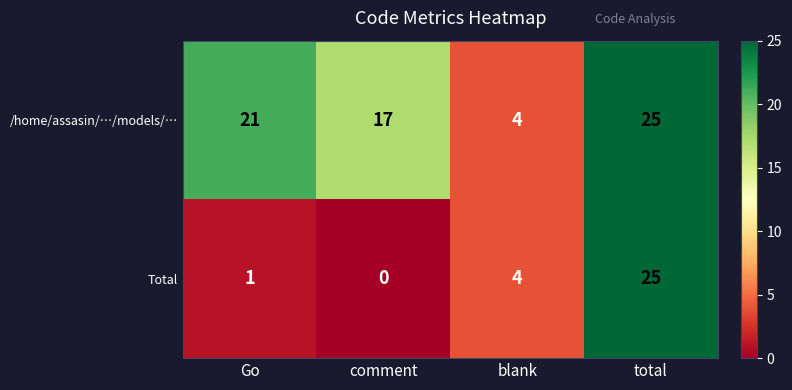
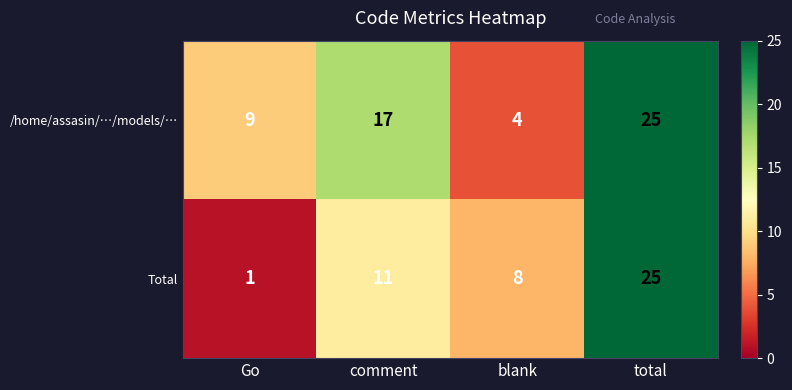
  {
    "/home/assasin/…/models/…": {
-     "Go": 21,
+     "Go": 9,
      "comment": 17,
      "blank": 4,
      "total": 25
    },
    "Total": {
      "Go": 1,
-     "comment": 0,
-     "blank": 4,
+     "comment": 11,
+     "blank": 8,
      "total": 25
    }
  }
